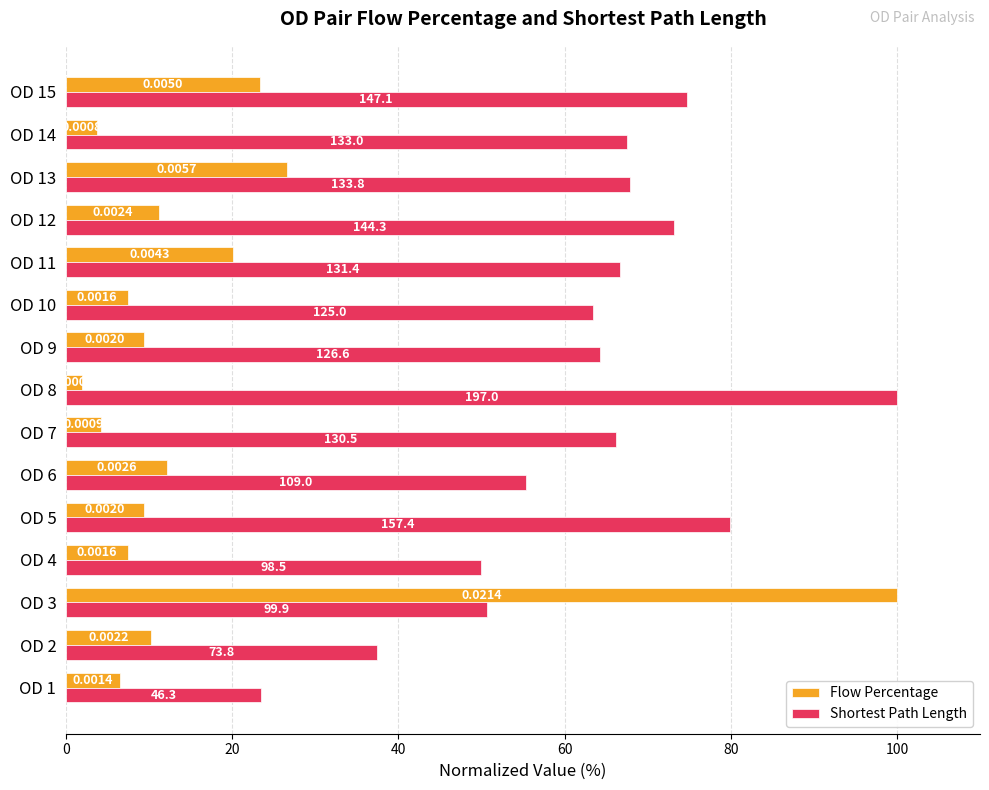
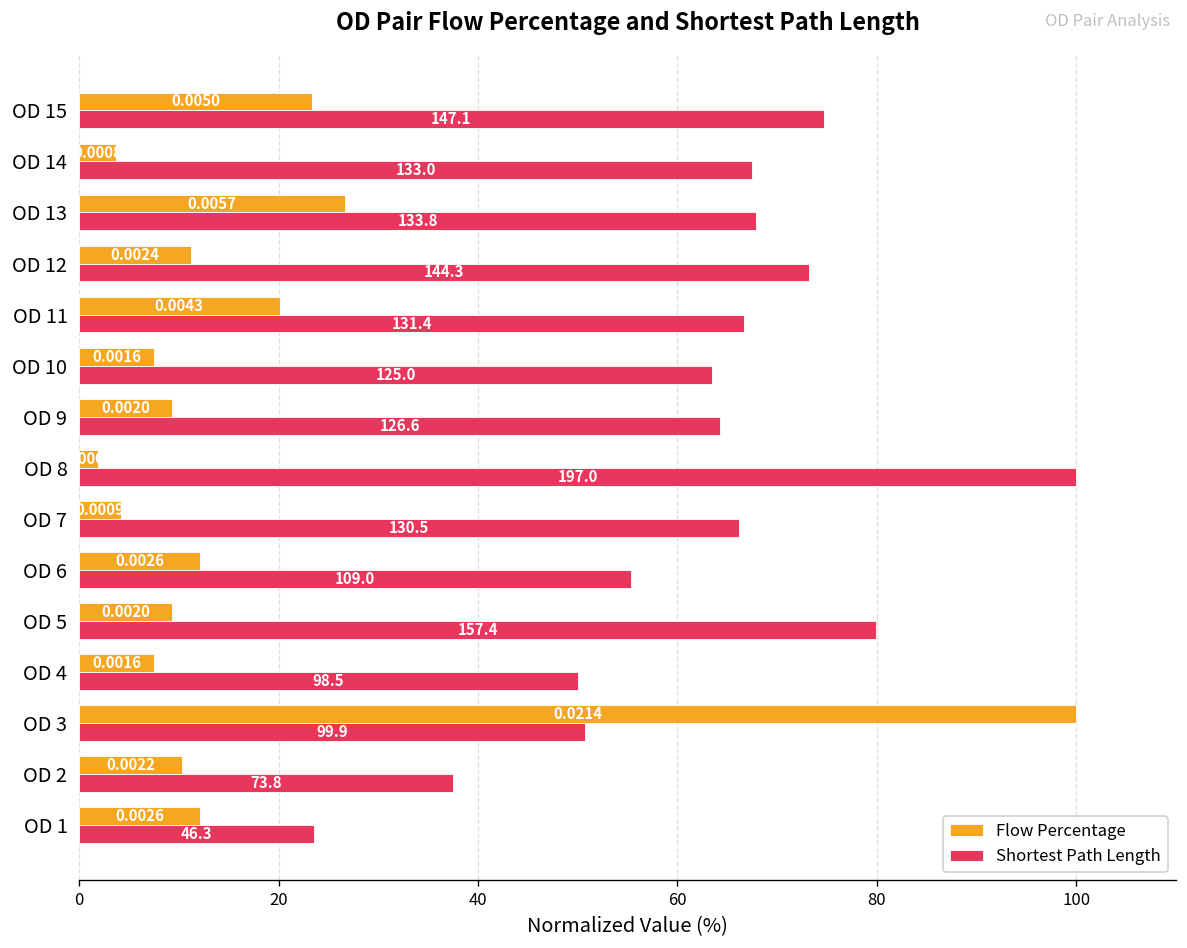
  {
    "Flow Percentage": {
-     "OD 1": 0.0014
+     "OD 1": 0.0026
    }
  }
